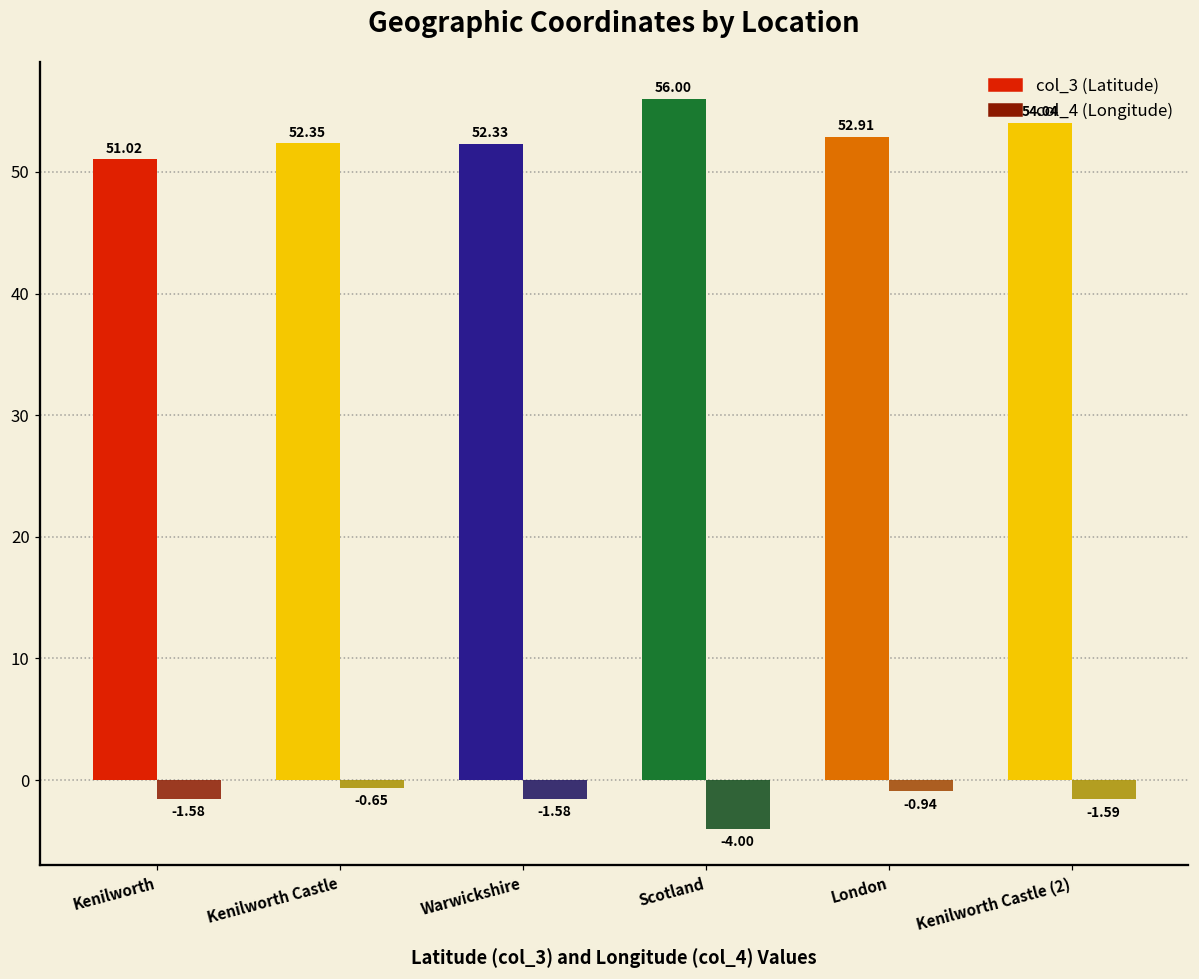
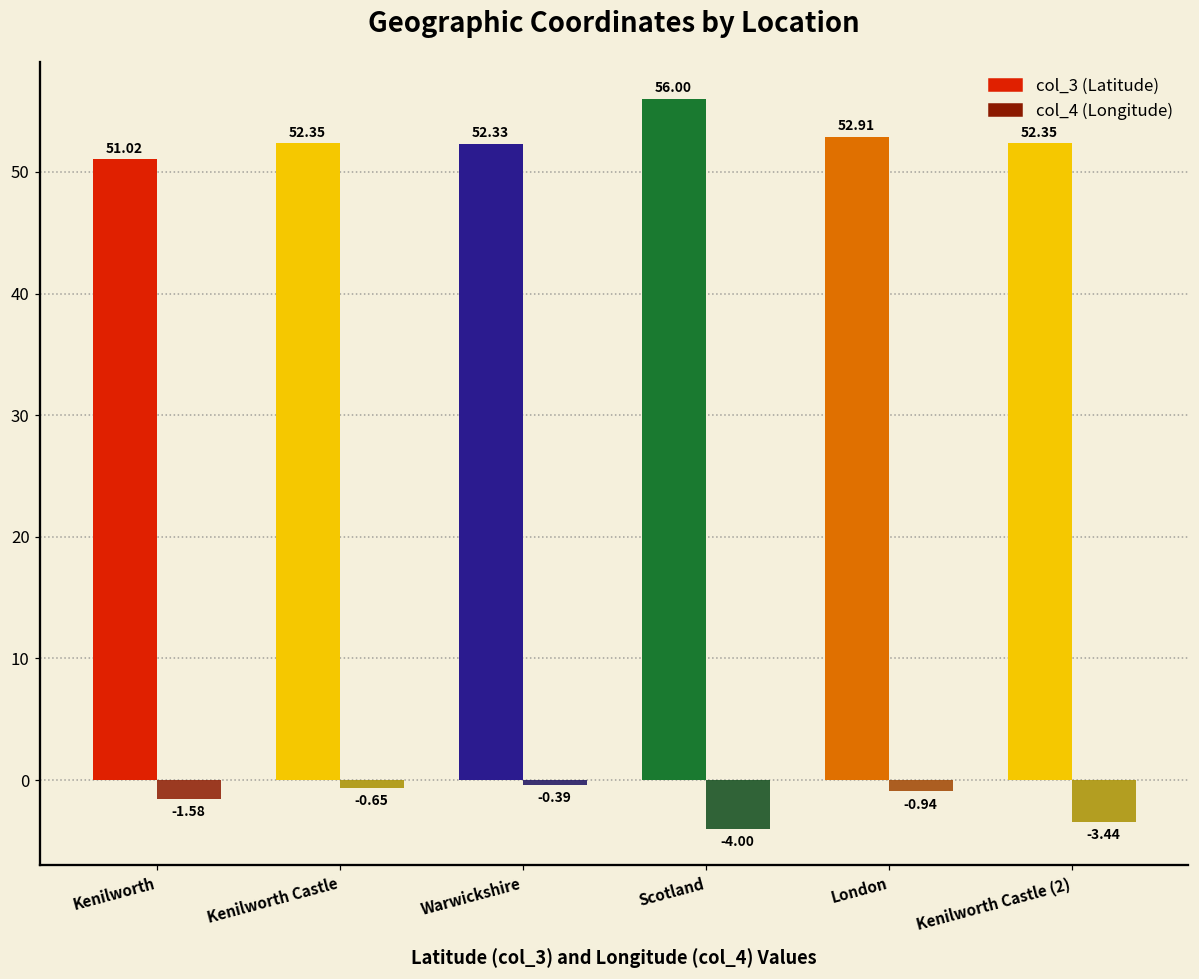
  {
    "col_3 (Latitude)": {
      "Kenilworth": 51.02,
      "Kenilworth Castle": 52.35,
      "Warwickshire": 52.33,
      "Scotland": 56.00,
      "London": 52.91,
-     "Kenilworth Castle (2)": 54.04
+     "Kenilworth Castle (2)": 52.35
    },
    "col_4 (Longitude)": {
      "Kenilworth": -1.58,
      "Kenilworth Castle": -0.65,
-     "Warwickshire": -1.58,
+     "Warwickshire": -0.39,
      "Scotland": -4.00,
      "London": -0.94,
-     "Kenilworth Castle (2)": -1.59
+     "Kenilworth Castle (2)": -3.44
    }
  }
